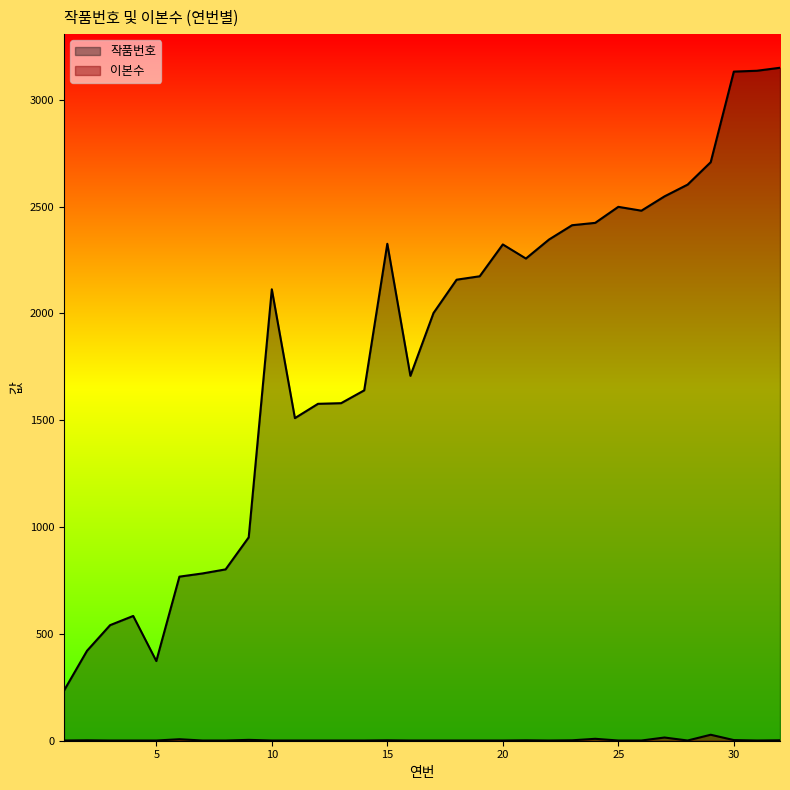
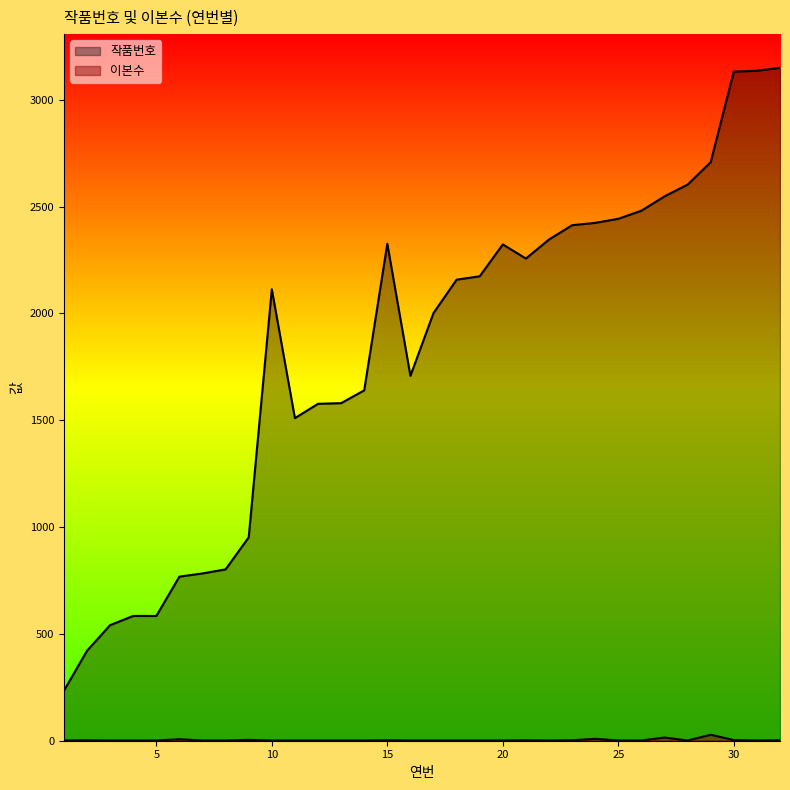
  {
    "작품번호": {
-     "5": 370,
+     "5": 580,
      "10": 2110,
      "15": 2330,
      "20": 2320,
-     "25": 2500,
+     "25": 2440,
      "30": 3130
    },
    "이본수": {
      "5": 0,
      "10": 0,
      "15": 0,
      "20": 0,
      "25": 0,
      "30": 0
    }
  }
